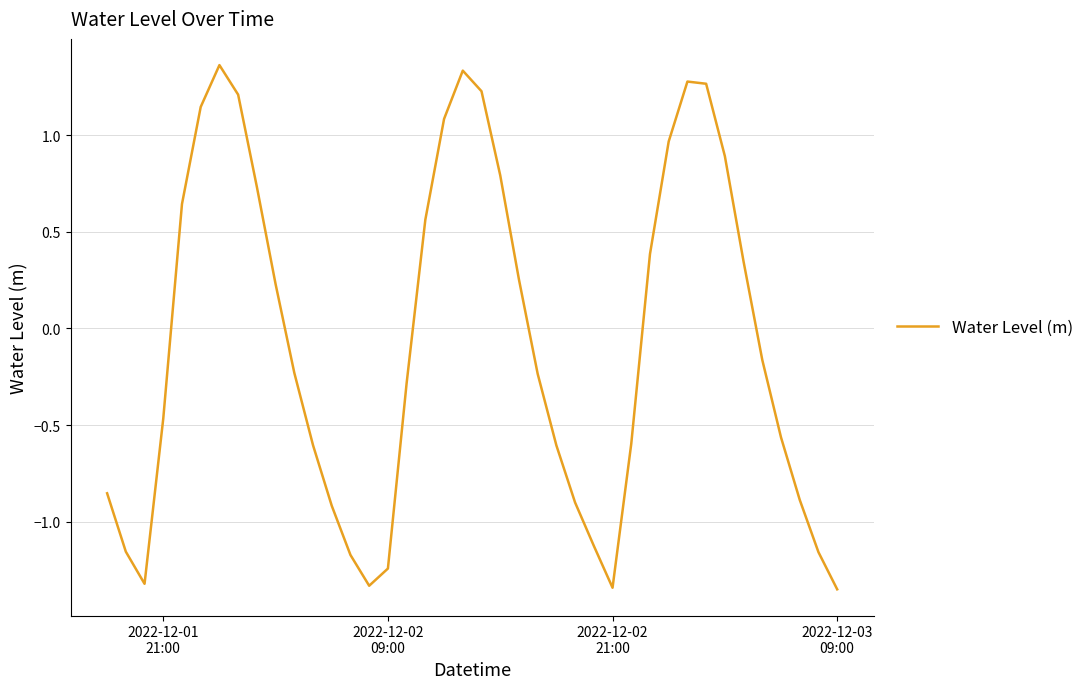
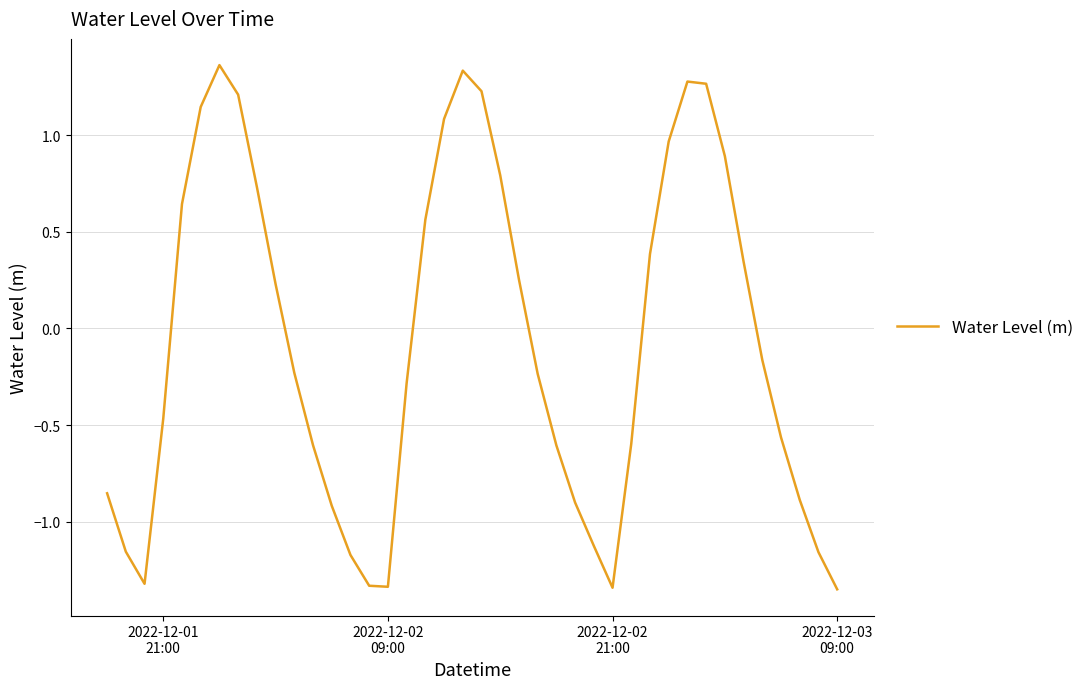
  {
    "2022-12-01 21:00": -0.47,
-   "2022-12-02 09:00": -1.24,
+   "2022-12-02 09:00": -1.34,
    "2022-12-02 21:00": -1.34,
    "2022-12-03 09:00": -1.35
  }
